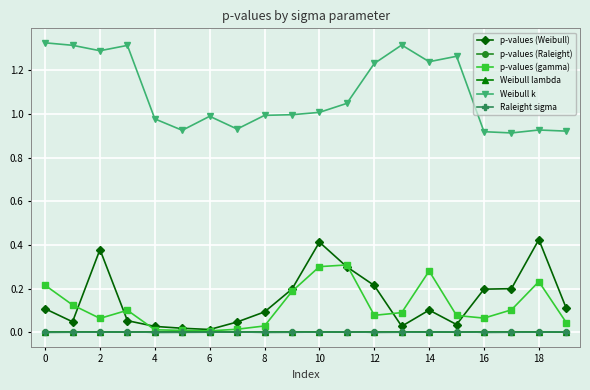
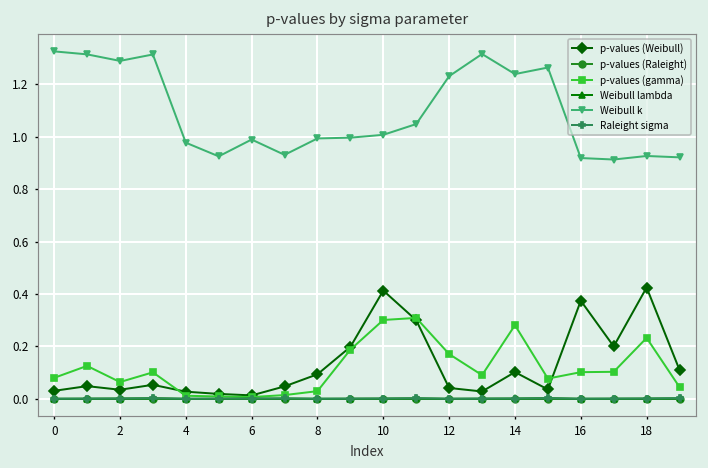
  {
    "p-values (Weibull)": {
-     "0": 0.11,
-     "2": 0.38,
+     "0": 0.03,
+     "2": 0.03,
      "4": 0.03,
      "8": 0.09,
      "10": 0.41,
-     "12": 0.21,
+     "12": 0.04,
      "14": 0.10,
-     "16": 0.20,
+     "16": 0.37,
      "18": 0.42
    },
    "p-values (gamma)": {
-     "0": 0.22,
+     "0": 0.08,
      "2": 0.06,
      "8": 0.03,
      "10": 0.30,
-     "12": 0.08,
+     "12": 0.17,
      "14": 0.28,
-     "16": 0.07,
+     "16": 0.10,
      "18": 0.23
    }
  }
